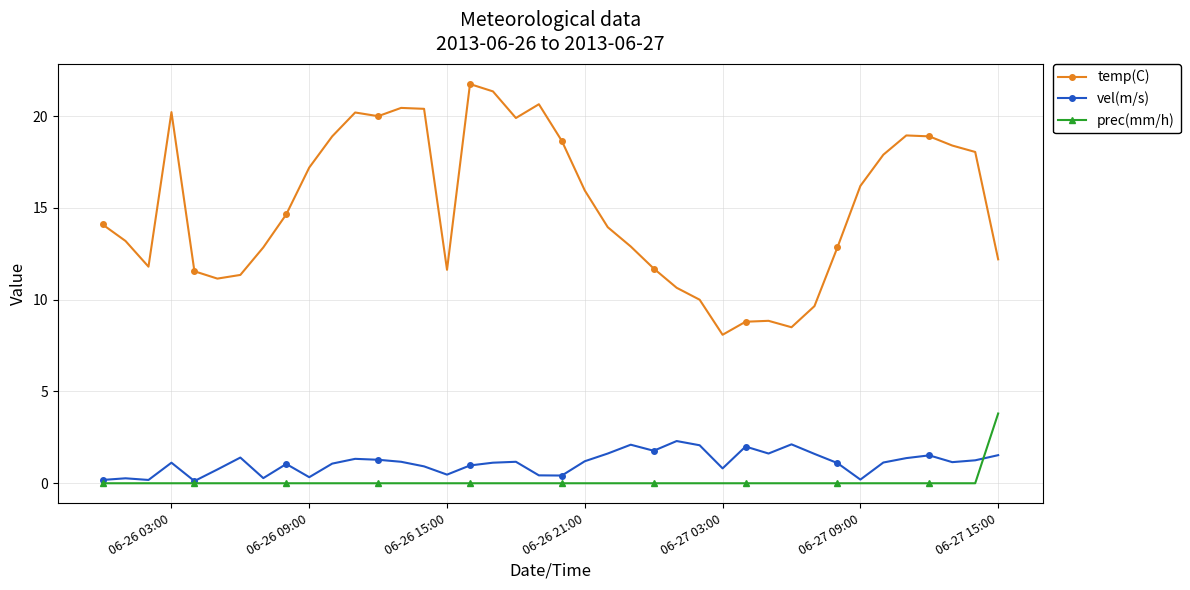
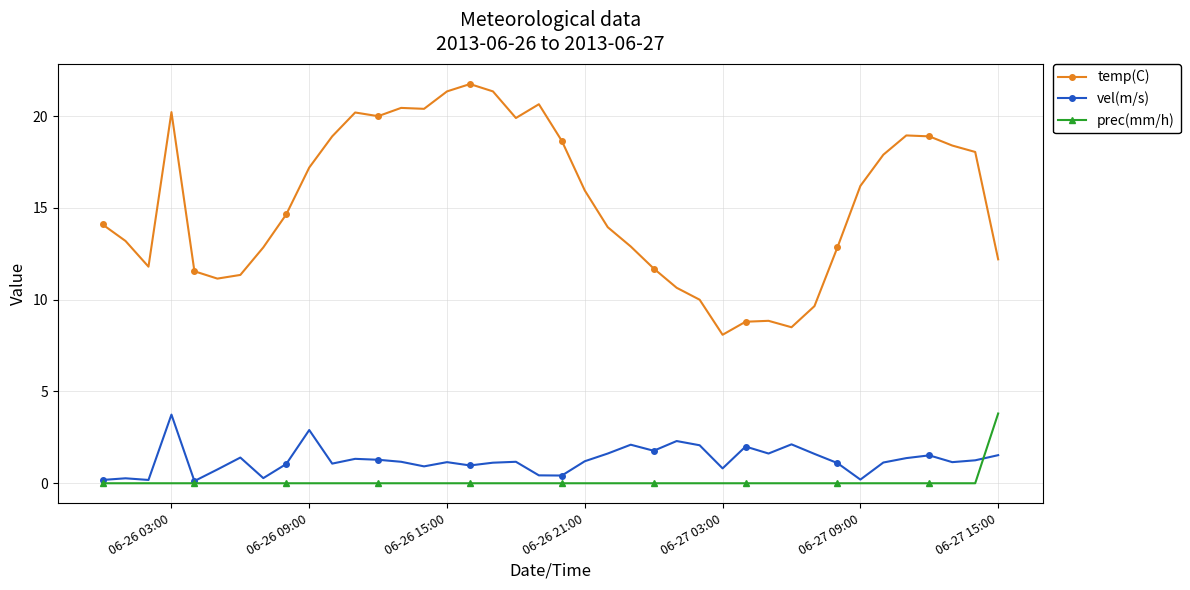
  {
    "temp(C)": {
      "06-26 03:00": 20.2,
      "06-26 09:00": 17.2,
-     "06-26 15:00": 11.6,
+     "06-26 15:00": 21.4,
      "06-26 21:00": 16.0,
      "06-27 03:00": 8.1,
      "06-27 09:00": 16.2,
      "06-27 15:00": 12.2
    },
    "vel(m/s)": {
-     "06-26 03:00": 1.1,
-     "06-26 09:00": 0.3,
-     "06-26 15:00": 0.5,
+     "06-26 03:00": 3.7,
+     "06-26 09:00": 2.9,
+     "06-26 15:00": 1.2,
      "06-26 21:00": 1.2,
      "06-27 03:00": 0.8,
      "06-27 09:00": 0.2,
      "06-27 15:00": 1.5
    },
    "prec(mm/h)": {
      "06-26 03:00": 0.0,
      "06-26 09:00": 0.0,
      "06-26 15:00": 0.0,
      "06-26 21:00": 0.0,
      "06-27 03:00": 0.0,
      "06-27 09:00": 0.0,
      "06-27 15:00": 3.8
    }
  }
